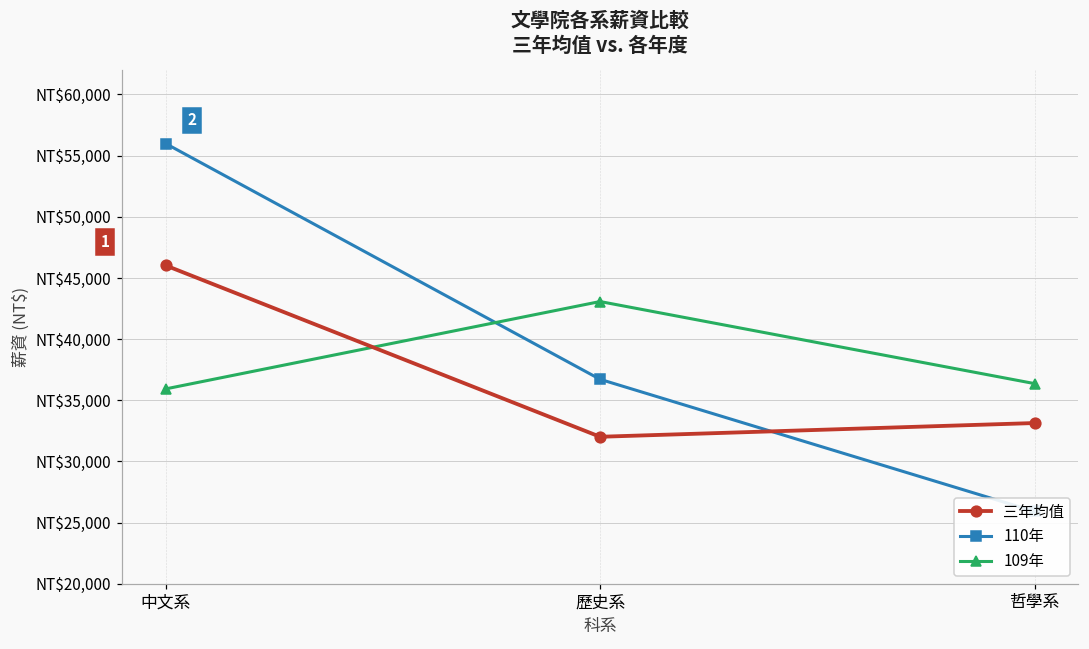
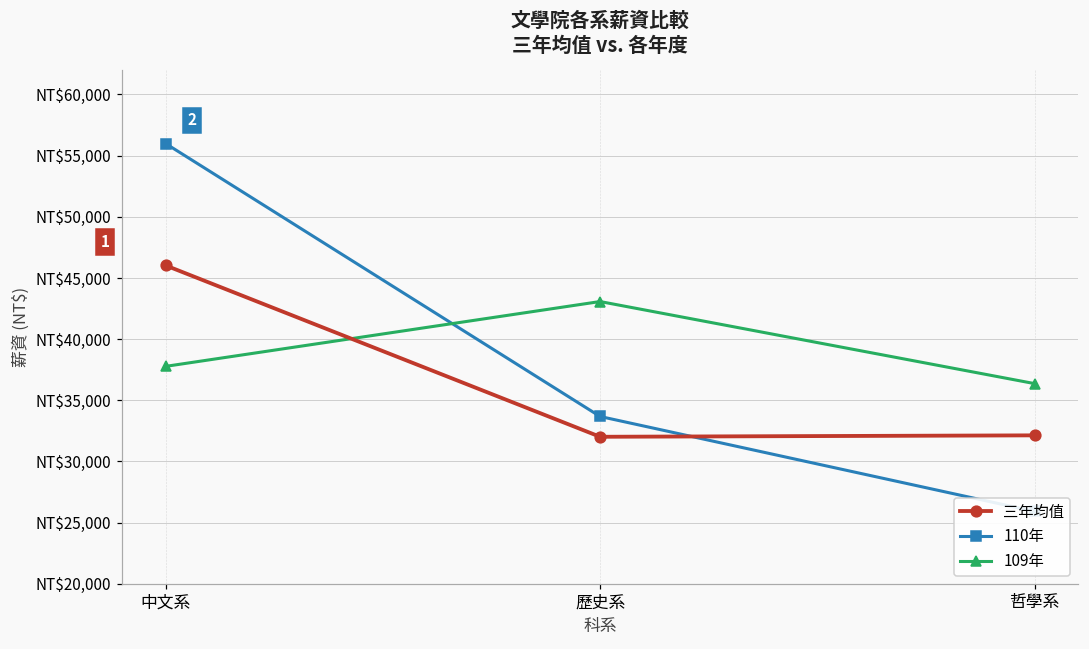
  {
    "三年均值": {
      "中文系": "NT$46,000",
      "歷史系": "NT$32,000",
-     "哲學系": "NT$33,100"
+     "哲學系": "NT$32,100"
    },
    "110年": {
-     "歷史系": "NT$36,700"
+     "歷史系": "NT$33,700"
    },
    "109年": {
-     "中文系": "NT$35,900",
+     "中文系": "NT$37,800",
      "歷史系": "NT$43,100",
      "哲學系": "NT$36,400"
    }
  }
